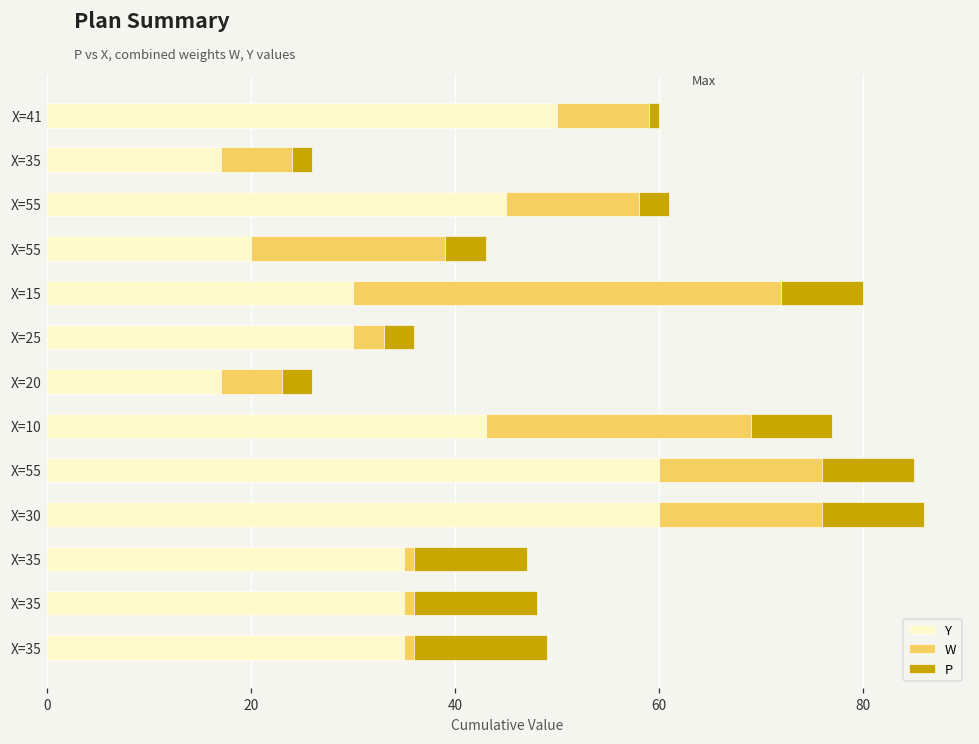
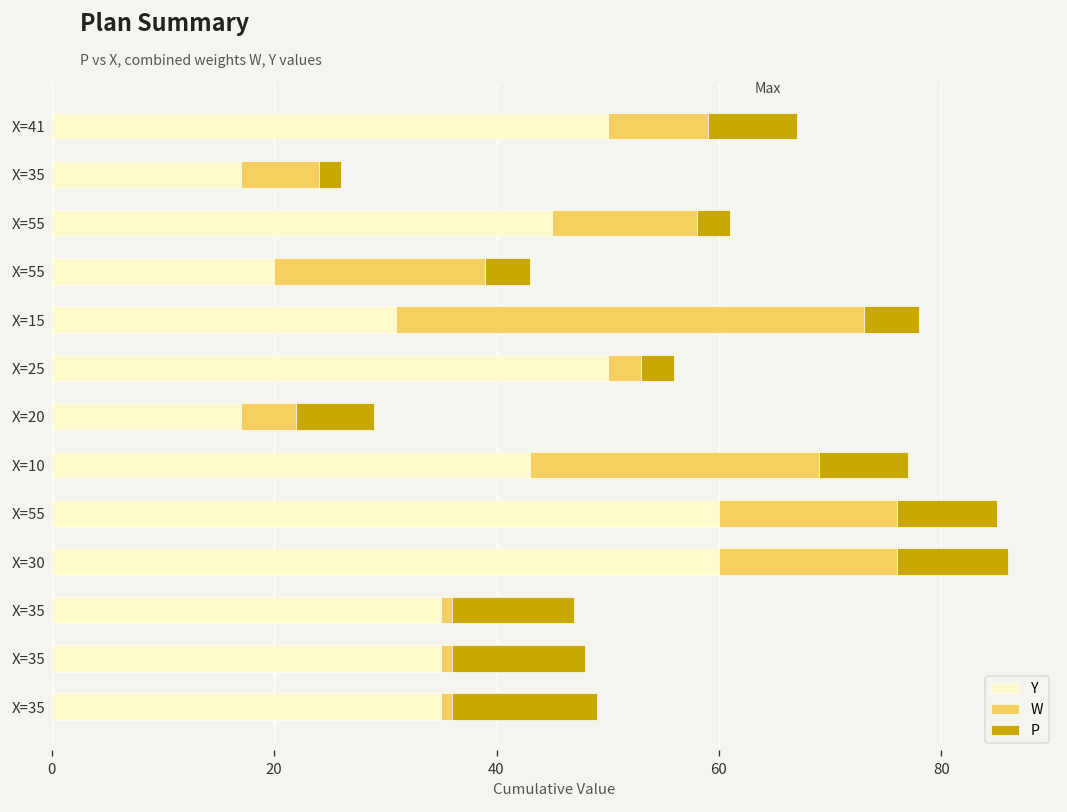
  {
    "Y": {
      "X=41": 50,
-     "X=15": 30,
-     "X=25": 30,
+     "X=15": 31,
+     "X=25": 50,
      "X=20": 17,
      "X=10": 43,
      "X=30": 60
    },
    "W": {
      "X=41": 9,
      "X=15": 42,
      "X=25": 3,
-     "X=20": 6,
+     "X=20": 5,
      "X=10": 26,
      "X=30": 16
    },
    "P": {
-     "X=41": 1,
-     "X=15": 8,
+     "X=41": 8,
+     "X=15": 5,
      "X=25": 3,
-     "X=20": 3,
+     "X=20": 7,
      "X=10": 8,
      "X=30": 10
    }
  }
